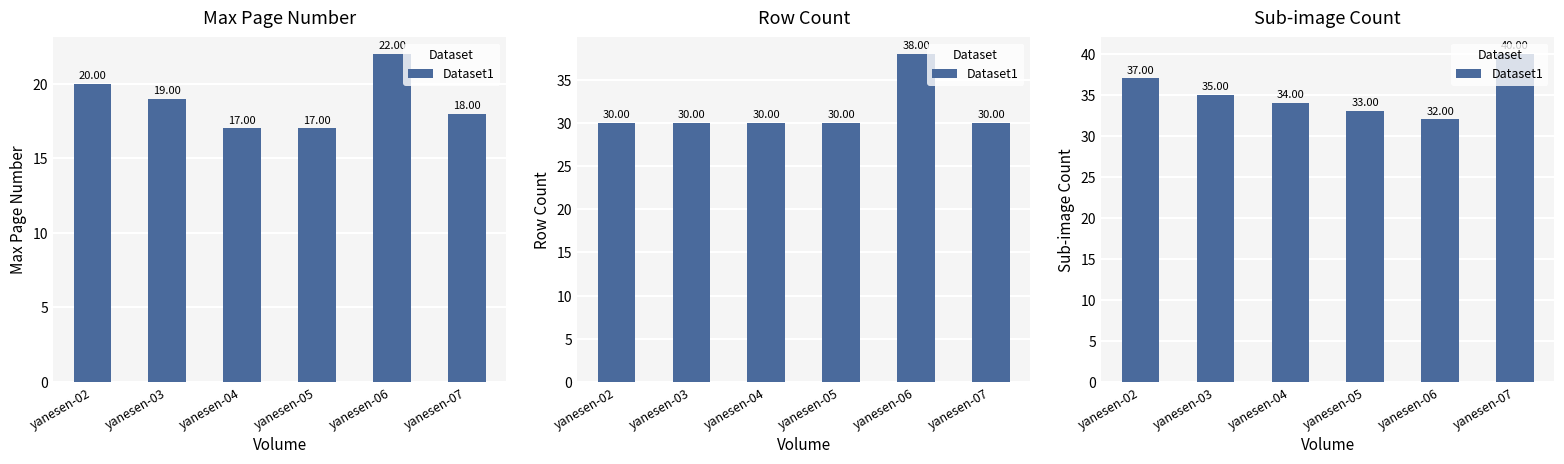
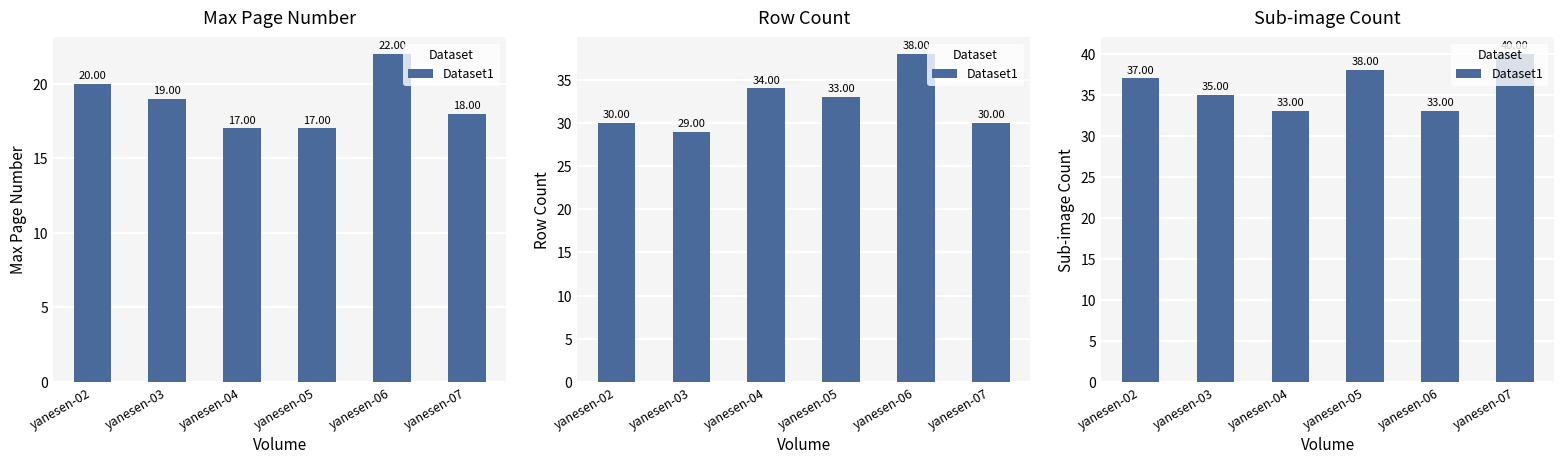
  {
    "Max Page Number": {
      "yanesen-02": 20.00,
      "yanesen-03": 19.00,
      "yanesen-04": 17.00,
      "yanesen-05": 17.00,
      "yanesen-07": 18.00
    },
    "Row Count": {
      "yanesen-02": 30.00,
-     "yanesen-03": 30.00,
-     "yanesen-04": 30.00,
-     "yanesen-05": 30.00,
+     "yanesen-03": 29.00,
+     "yanesen-04": 34.00,
+     "yanesen-05": 33.00,
      "yanesen-07": 30.00
    },
    "Sub-image Count": {
      "yanesen-02": 37.00,
      "yanesen-03": 35.00,
-     "yanesen-04": 34.00,
-     "yanesen-05": 33.00,
-     "yanesen-06": 32.00
+     "yanesen-04": 33.00,
+     "yanesen-05": 38.00,
+     "yanesen-06": 33.00
    }
  }
